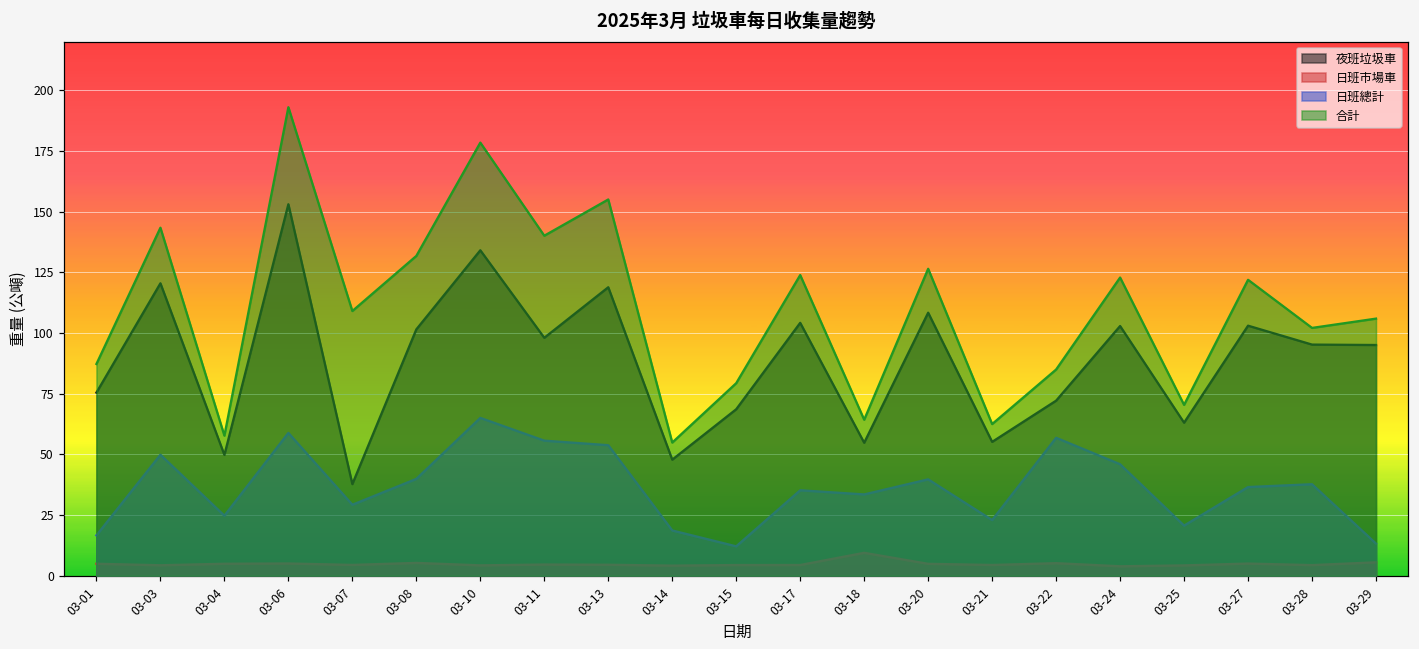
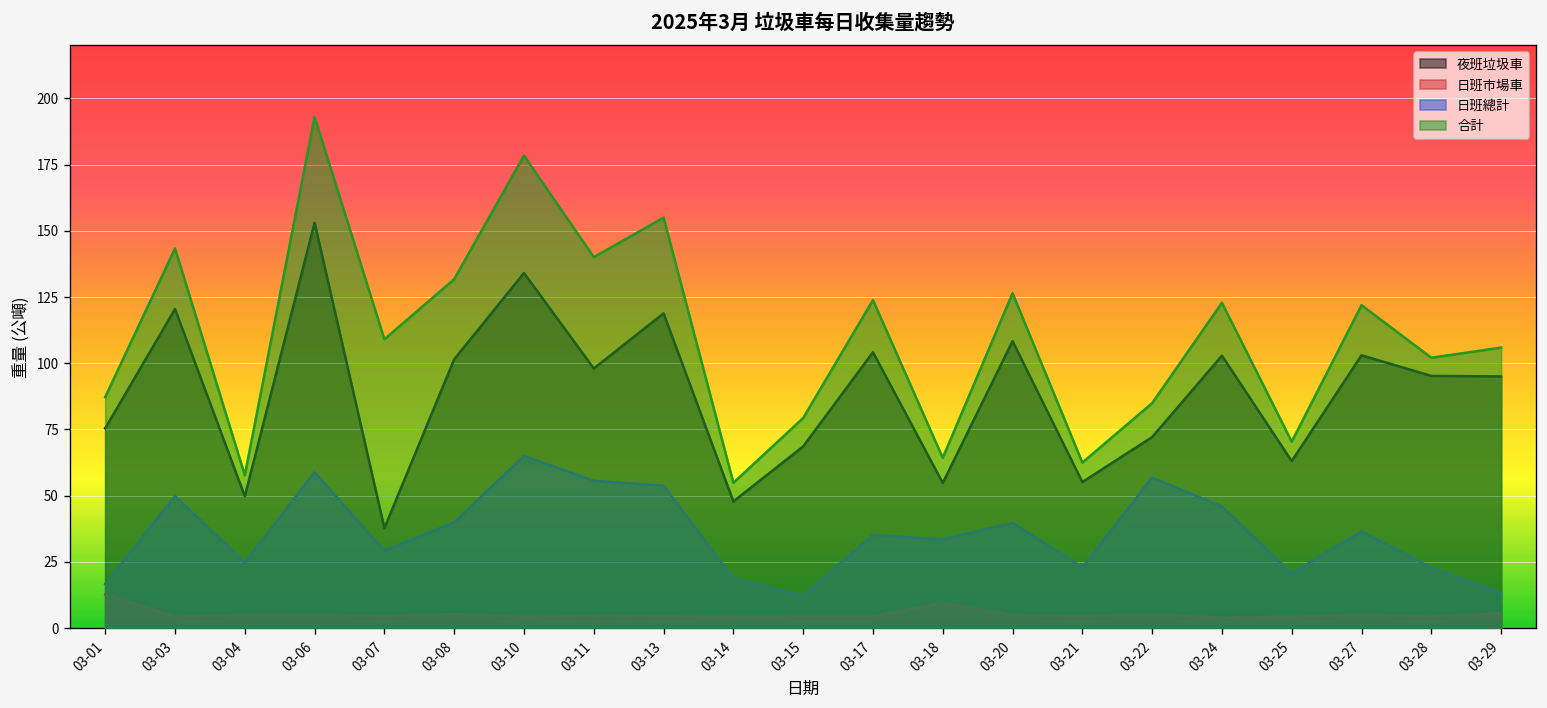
  {
    "夜班垃圾車": {
      "03-01": 75,
      "03-03": 120,
      "03-04": 50,
      "03-06": 153,
      "03-07": 38,
      "03-08": 101,
      "03-10": 134,
      "03-11": 98,
      "03-13": 119,
      "03-14": 48,
      "03-15": 69,
      "03-17": 104,
      "03-18": 55,
      "03-20": 108,
      "03-21": 55,
      "03-22": 72,
      "03-24": 103,
      "03-25": 63,
      "03-27": 103,
      "03-28": 95,
      "03-29": 95
    },
    "日班市場車": {
-     "03-01": 5,
+     "03-01": 13,
      "03-03": 4,
      "03-04": 5,
      "03-06": 5,
      "03-07": 4,
      "03-08": 5,
      "03-10": 4,
      "03-11": 5,
      "03-13": 5,
      "03-14": 4,
      "03-15": 4,
      "03-17": 4,
      "03-18": 9,
      "03-20": 5,
      "03-21": 4,
      "03-22": 5,
      "03-24": 4,
      "03-25": 4,
      "03-27": 5,
      "03-28": 4,
      "03-29": 6
    },
    "日班總計": {
      "03-01": 17,
      "03-03": 50,
      "03-04": 25,
      "03-06": 59,
      "03-07": 29,
      "03-08": 40,
      "03-10": 65,
      "03-11": 56,
      "03-13": 54,
      "03-14": 19,
      "03-15": 12,
      "03-17": 35,
      "03-18": 34,
      "03-20": 40,
      "03-21": 23,
      "03-22": 57,
      "03-24": 46,
      "03-25": 21,
      "03-27": 37,
-     "03-28": 38,
+     "03-28": 23,
      "03-29": 13
    },
    "合計": {
      "03-01": 87,
      "03-03": 143,
      "03-04": 58,
      "03-06": 193,
      "03-07": 109,
      "03-08": 132,
      "03-10": 178,
      "03-11": 140,
      "03-13": 155,
      "03-14": 55,
      "03-15": 79,
      "03-17": 124,
      "03-18": 64,
      "03-20": 126,
      "03-21": 62,
      "03-22": 85,
      "03-24": 123,
      "03-25": 70,
      "03-27": 122,
      "03-28": 102,
      "03-29": 106
    }
  }
